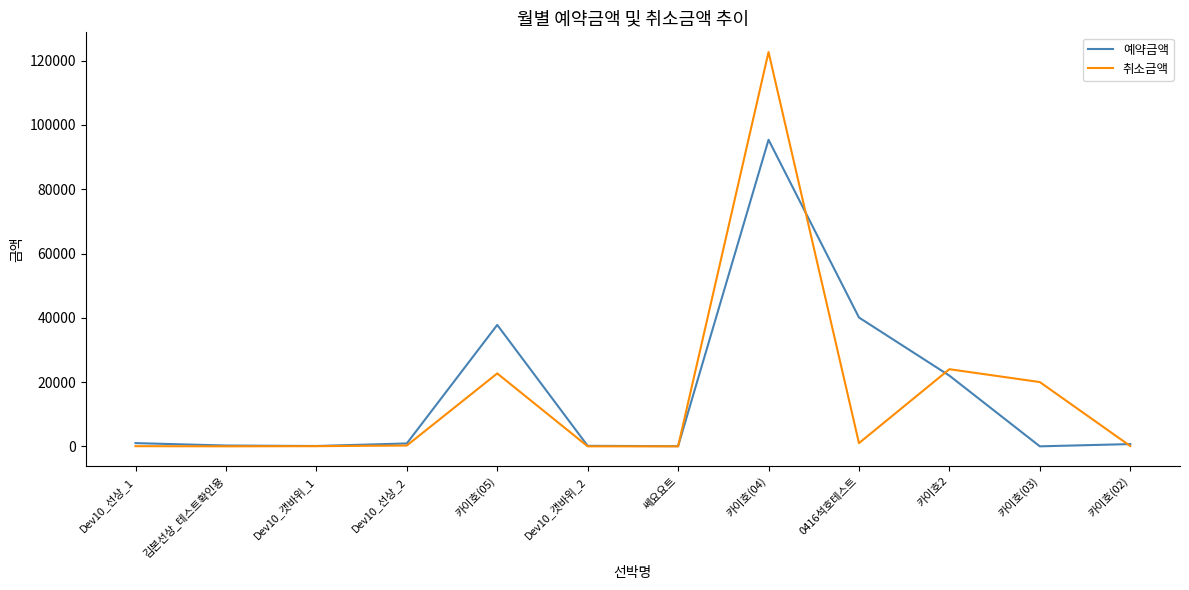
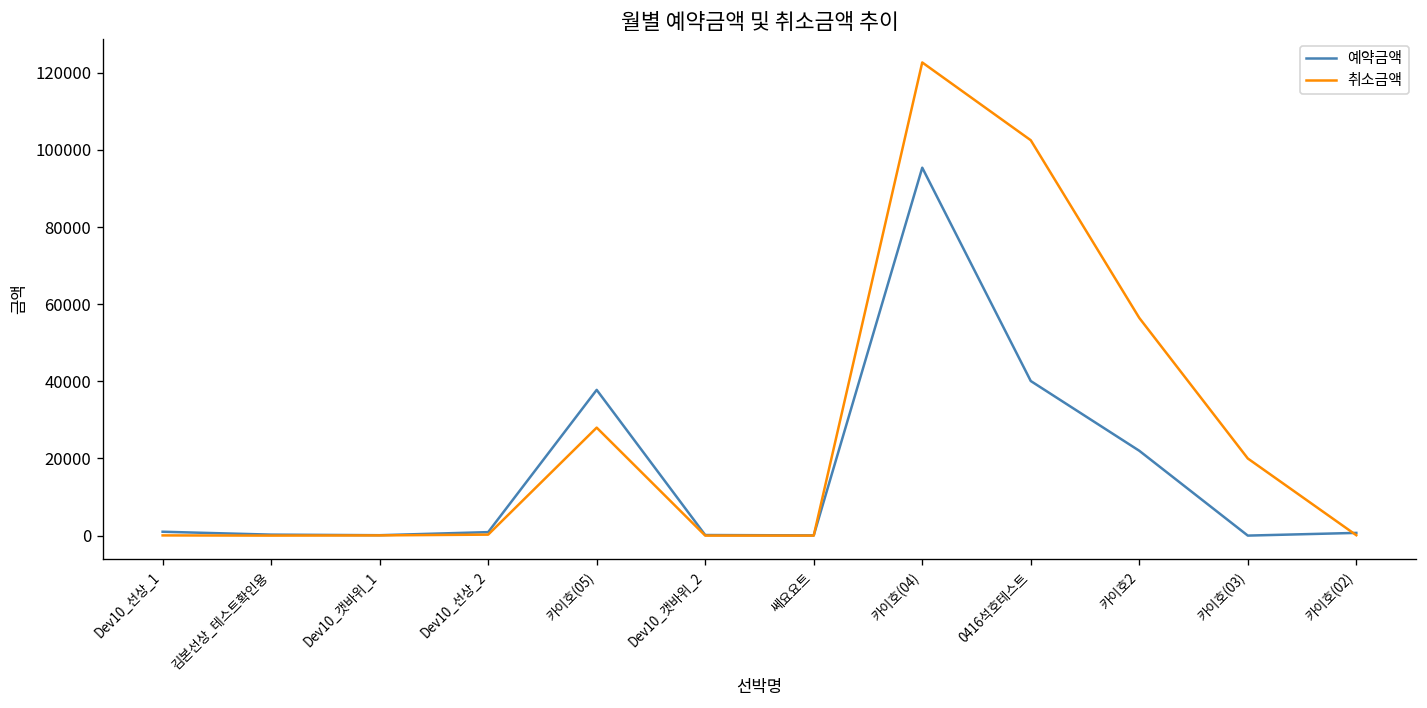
  {
    "예약금액": {
      "Dev10_선상_1": 1000,
      "카이호(05)": 38000,
      "카이호(04)": 95000,
      "0416석호테스트": 40000,
      "카이호2": 22000,
      "카이호(03)": 0
    },
    "취소금액": {
      "Dev10_선상_1": 0,
-     "카이호(05)": 23000,
+     "카이호(05)": 28000,
      "카이호(04)": 123000,
-     "0416석호테스트": 1000,
-     "카이호2": 24000,
+     "0416석호테스트": 103000,
+     "카이호2": 56000,
      "카이호(03)": 20000
    }
  }
